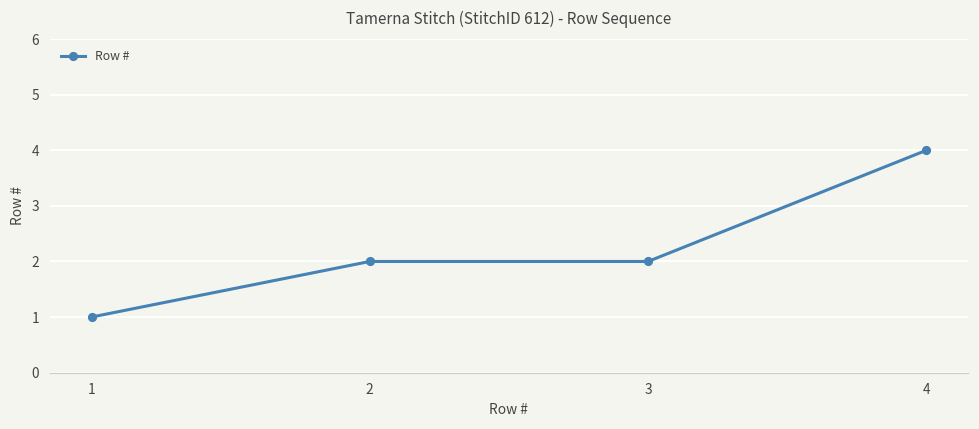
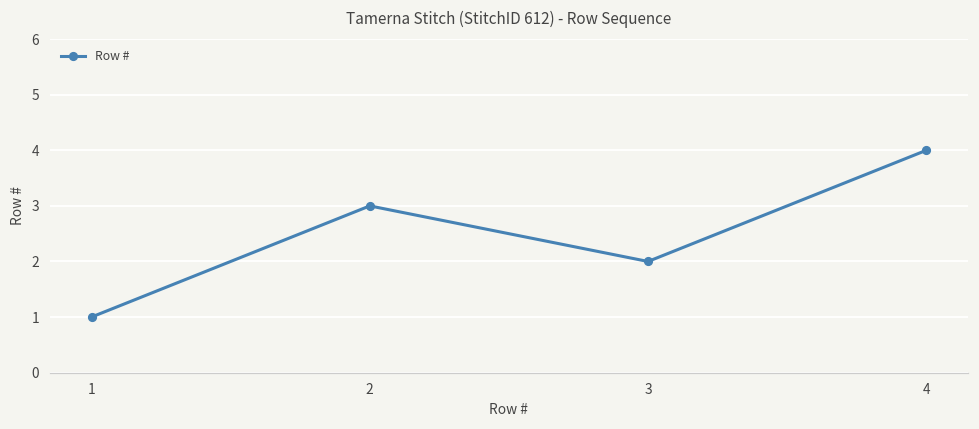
  {
    "1": 1,
-   "2": 2,
+   "2": 3,
    "3": 2,
    "4": 4
  }
